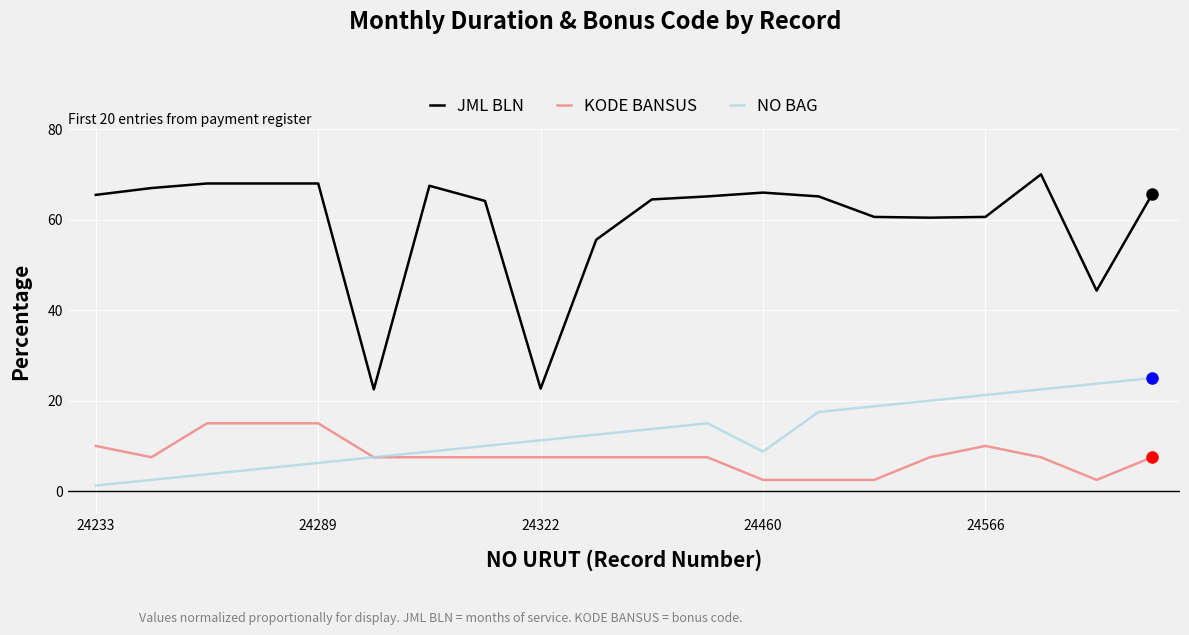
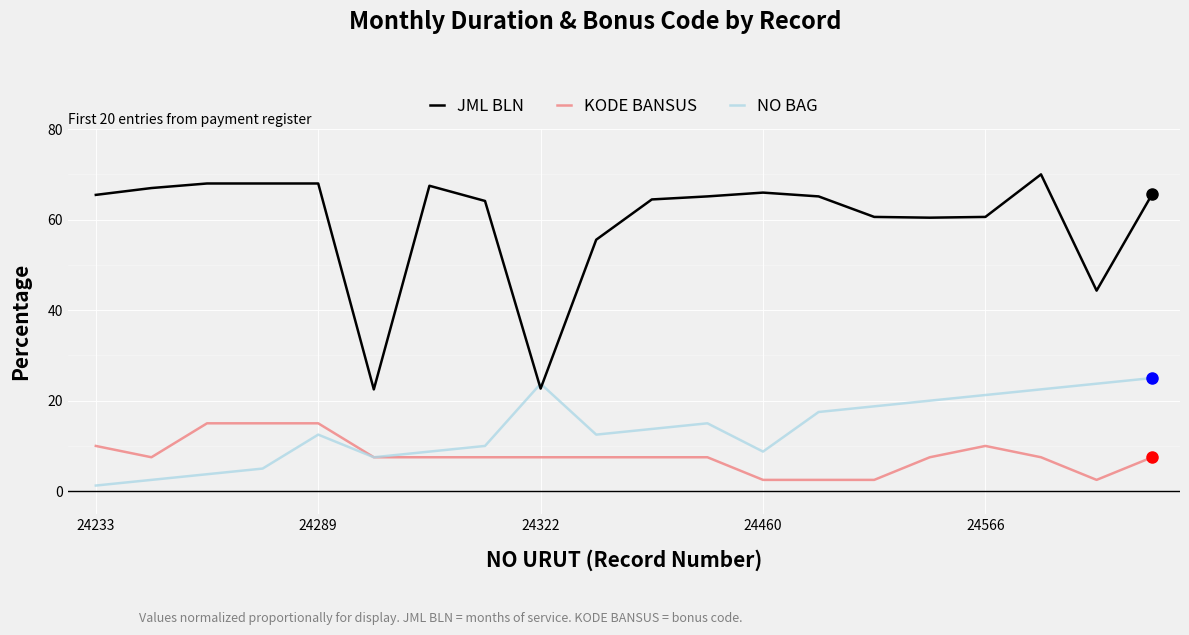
  {
    "KODE BANSUS": {
      "24233": 10,
      "24289": 15,
      "24322": 8,
      "24460": 3,
      "24566": 10
    },
    "NO BAG": {
      "24233": 1,
-     "24289": 6,
-     "24322": 11,
+     "24289": 13,
+     "24322": 24,
      "24460": 9,
      "24566": 21
    }
  }
